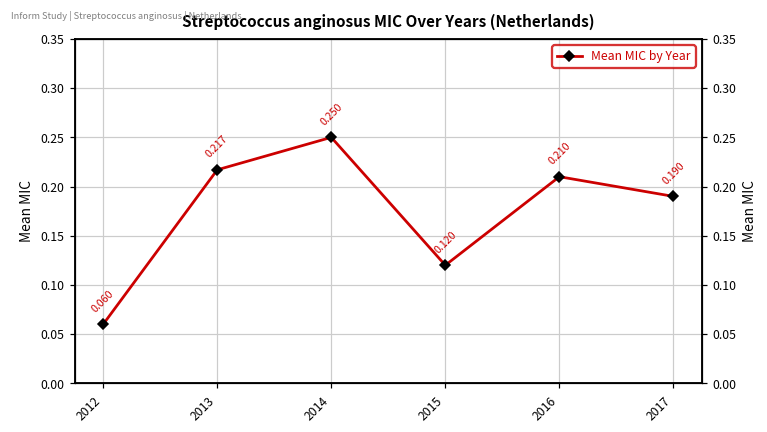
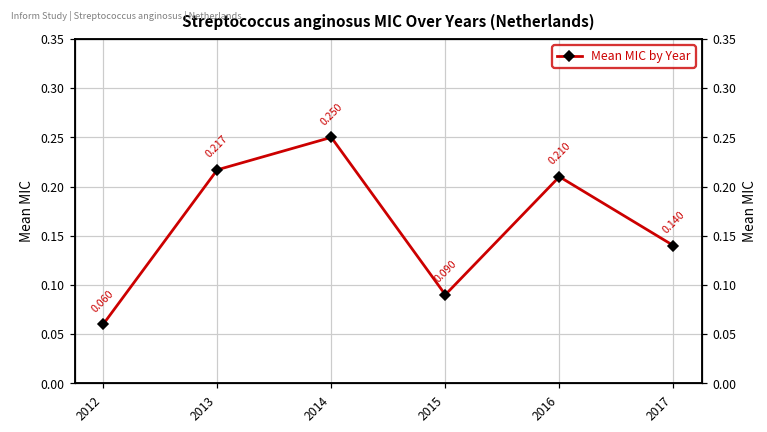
  {
    "2012": 0.060,
    "2013": 0.217,
    "2014": 0.250,
-   "2015": 0.120,
+   "2015": 0.090,
    "2016": 0.210,
-   "2017": 0.190
+   "2017": 0.140
  }
